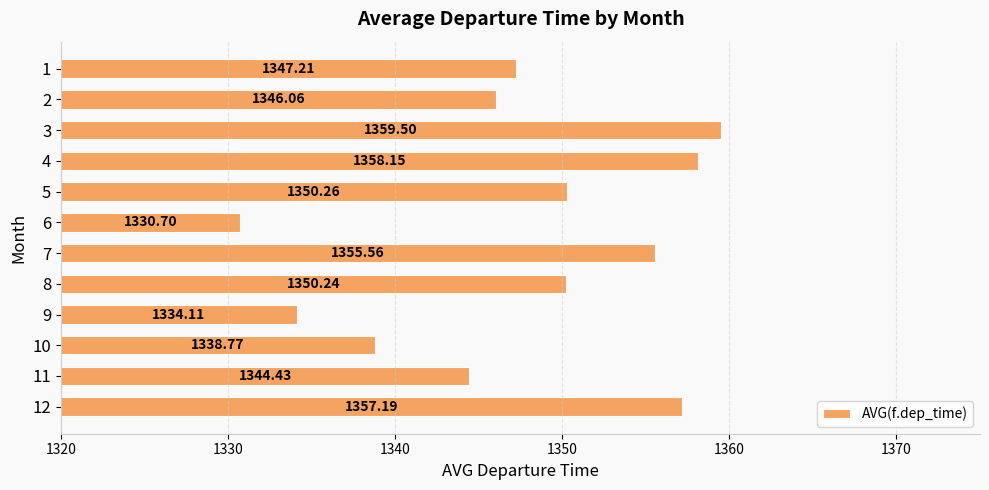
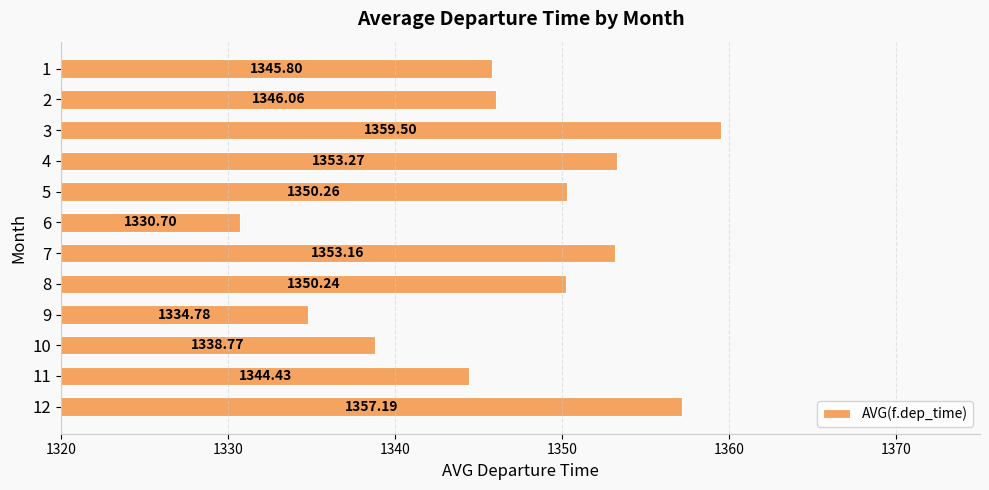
  {
-   "1": 1347.21,
+   "1": 1345.80,
    "2": 1346.06,
    "3": 1359.50,
-   "4": 1358.15,
+   "4": 1353.27,
    "5": 1350.26,
    "6": 1330.70,
-   "7": 1355.56,
+   "7": 1353.16,
    "8": 1350.24,
-   "9": 1334.11,
+   "9": 1334.78,
    "10": 1338.77,
    "11": 1344.43,
    "12": 1357.19
  }
